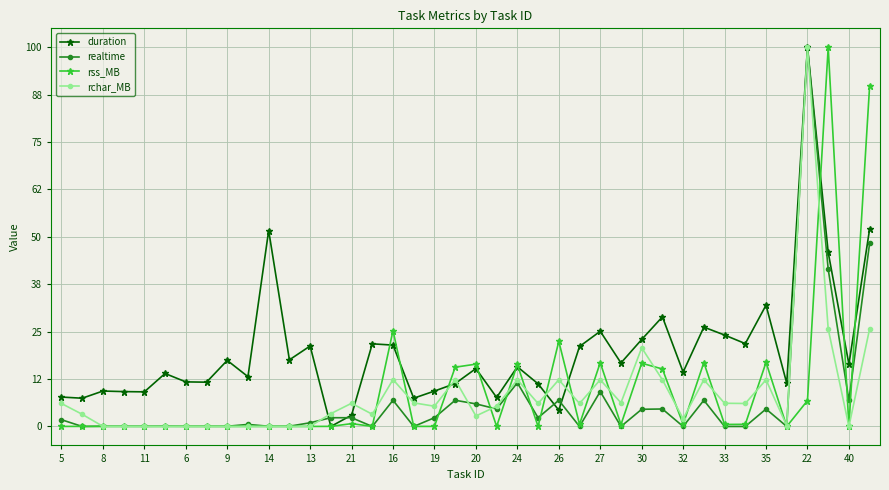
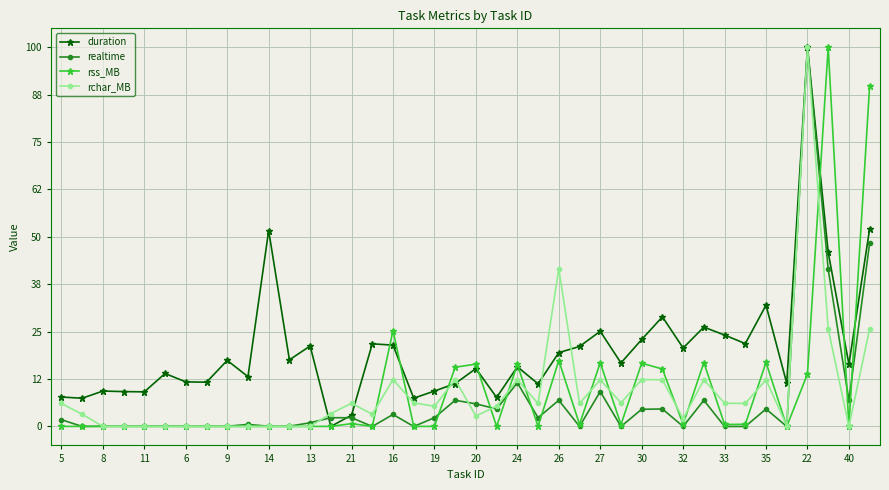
  {
    "duration": {
      "8": 9,
      "6": 12,
      "14": 52,
      "16": 21,
      "20": 15,
-     "26": 4,
+     "26": 19,
      "30": 23,
-     "32": 14,
+     "32": 21,
      "40": 16
    },
    "realtime": {
-     "16": 7,
+     "16": 3,
      "20": 6,
      "24": 12,
      "26": 7,
      "30": 5,
      "40": 7
    },
    "rss_MB": {
      "16": 25,
      "20": 16,
-     "26": 22,
+     "26": 17,
      "30": 17,
-     "22": 7
+     "22": 14
    },
    "rchar_MB": {
      "16": 12,
      "20": 3,
      "24": 12,
-     "26": 12,
-     "30": 21,
+     "26": 42,
+     "30": 12,
      "32": 2
    }
  }
